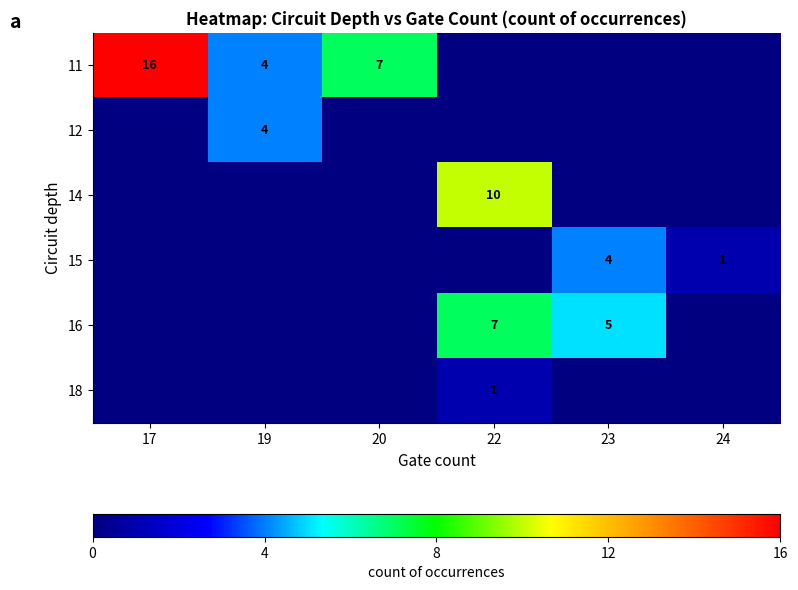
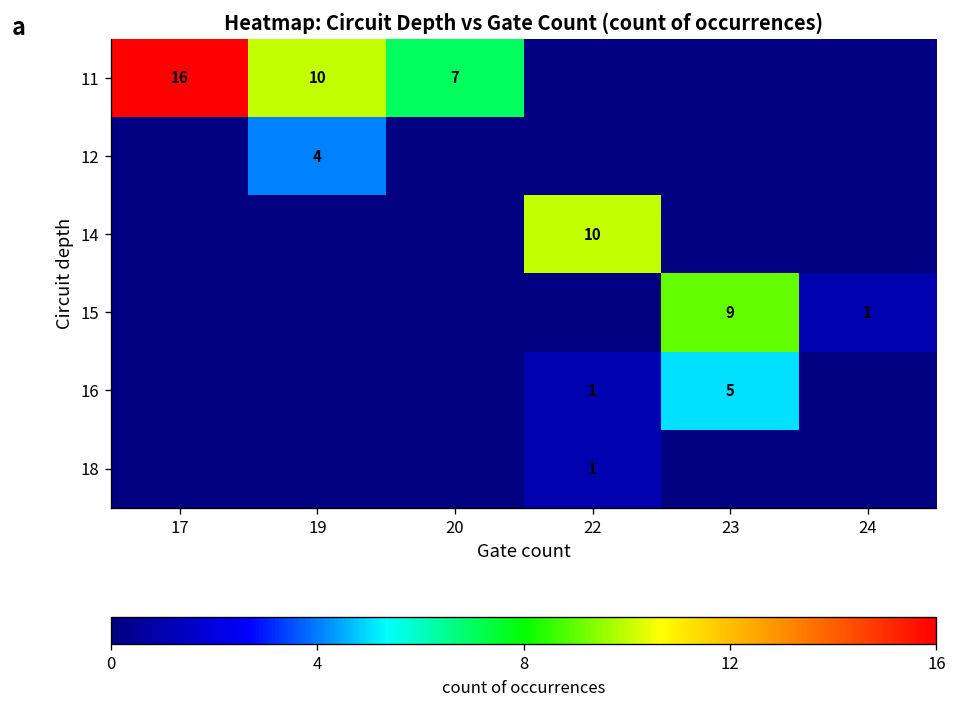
  {
    "11": {
      "17": 16,
-     "19": 4,
+     "19": 10,
      "20": 7
    },
    "12": {
      "19": 4
    },
    "14": {
      "22": 10
    },
    "15": {
-     "23": 4,
+     "23": 9,
      "24": 1
    },
    "16": {
-     "22": 7,
+     "22": 1,
      "23": 5
    },
    "18": {
      "22": 1
    }
  }
